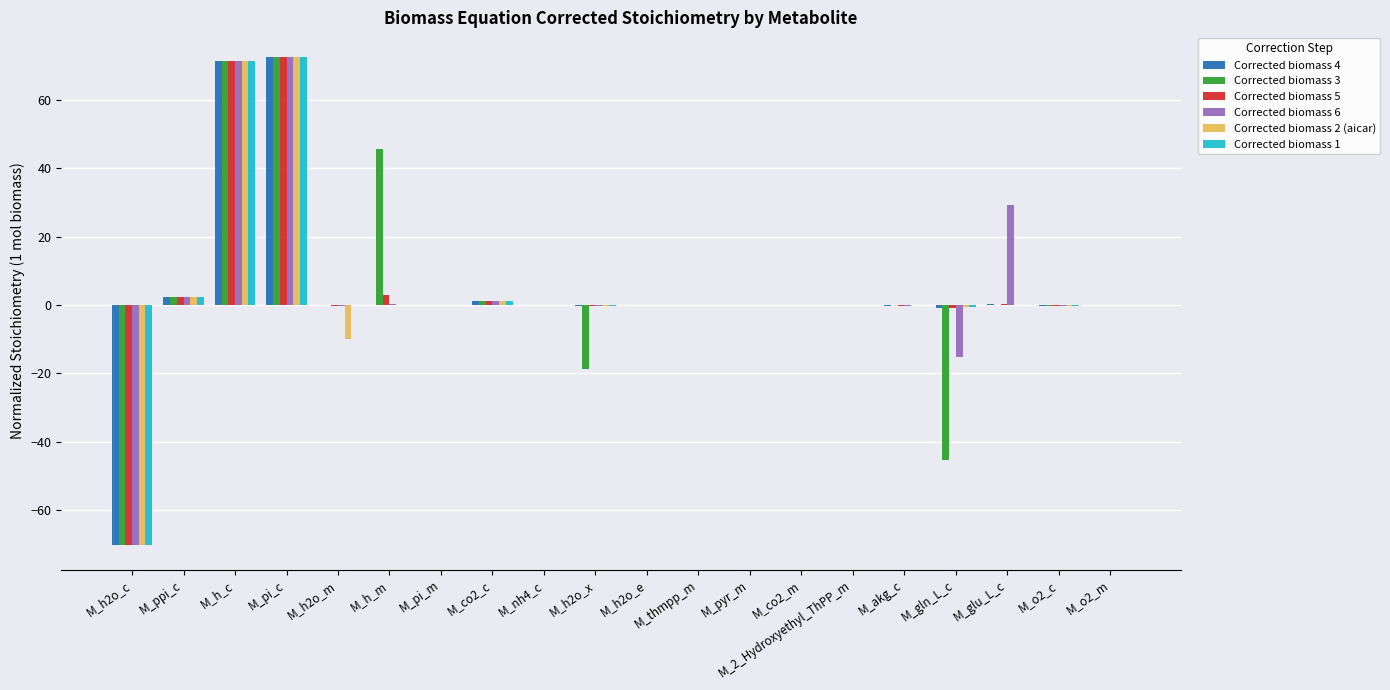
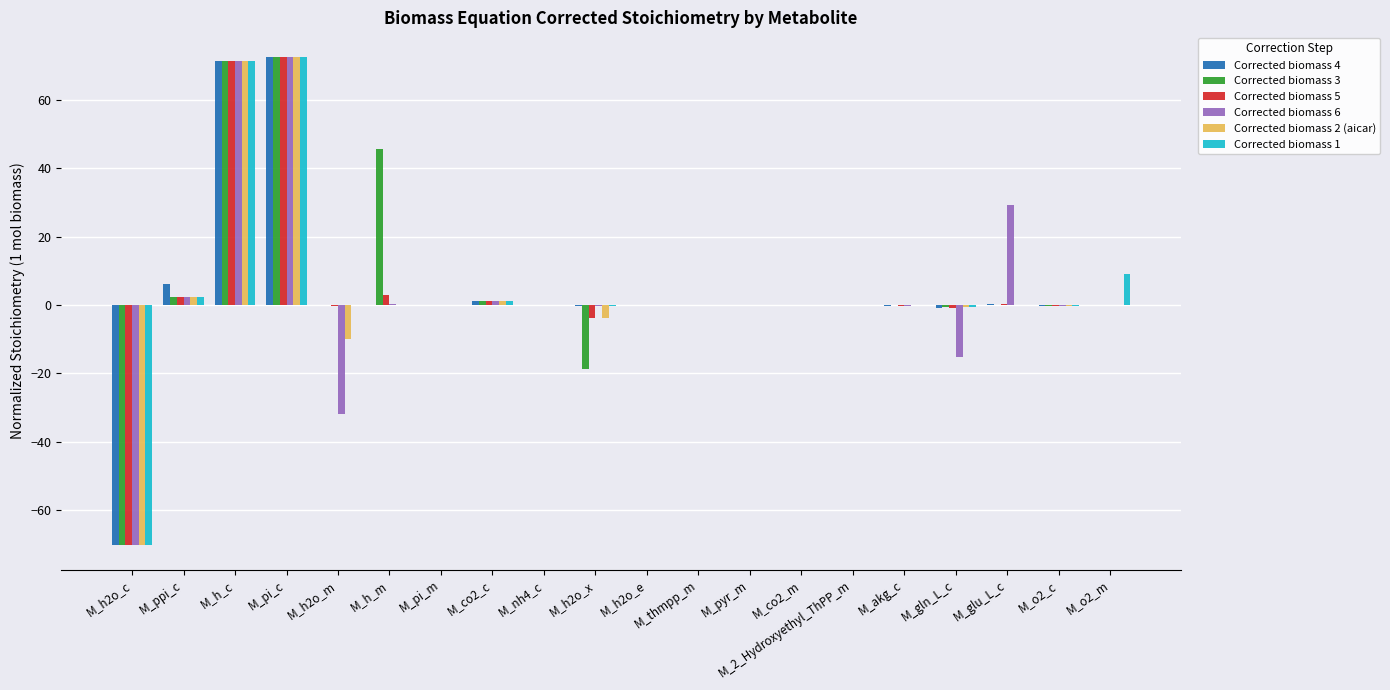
  {
    "Corrected biomass 4": {
      "M_h2o_c": -70,
-     "M_ppi_c": 2,
+     "M_ppi_c": 6,
      "M_h_c": 71,
      "M_pi_c": 73,
      "M_co2_c": 1,
      "M_h2o_e": 0,
      "M_thmpp_m": 0,
      "M_pyr_m": 0,
      "M_co2_m": 0,
      "M_2_Hydroxyethyl_ThPP_m": 0,
      "M_gln_L_c": -1,
      "M_o2_m": 0
    },
    "Corrected biomass 3": {
      "M_h2o_c": -70,
      "M_ppi_c": 2,
      "M_h_c": 71,
      "M_pi_c": 72,
      "M_h_m": 46,
      "M_co2_c": 1,
      "M_h2o_x": -19,
      "M_h2o_e": 0,
      "M_thmpp_m": 0,
      "M_pyr_m": 0,
      "M_co2_m": 0,
      "M_2_Hydroxyethyl_ThPP_m": 0,
      "M_akg_c": 0,
-     "M_gln_L_c": -45,
+     "M_gln_L_c": -1,
      "M_o2_m": 0
    },
    "Corrected biomass 5": {
      "M_h2o_c": -70,
      "M_ppi_c": 2,
      "M_h_c": 71,
      "M_pi_c": 72,
      "M_h_m": 3,
      "M_co2_c": 1,
-     "M_h2o_x": 0,
+     "M_h2o_x": -4,
      "M_h2o_e": 0,
      "M_thmpp_m": 0,
      "M_pyr_m": 0,
      "M_co2_m": 0,
      "M_2_Hydroxyethyl_ThPP_m": 0,
      "M_gln_L_c": -1,
      "M_o2_m": 0
    },
    "Corrected biomass 6": {
      "M_h2o_c": -70,
      "M_ppi_c": 2,
      "M_h_c": 71,
      "M_pi_c": 72,
-     "M_h2o_m": 0,
+     "M_h2o_m": -32,
      "M_co2_c": 1,
      "M_h2o_e": 0,
      "M_thmpp_m": 0,
      "M_pyr_m": 0,
      "M_co2_m": 0,
      "M_2_Hydroxyethyl_ThPP_m": 0,
      "M_gln_L_c": -15,
      "M_glu_L_c": 29,
      "M_o2_m": 0
    },
    "Corrected biomass 2 (aicar)": {
      "M_h2o_c": -70,
      "M_ppi_c": 2,
      "M_h_c": 71,
      "M_pi_c": 72,
      "M_h2o_m": -10,
      "M_co2_c": 1,
-     "M_h2o_x": 0,
+     "M_h2o_x": -4,
      "M_h2o_e": 0,
      "M_thmpp_m": 0,
      "M_pyr_m": 0,
      "M_co2_m": 0,
      "M_2_Hydroxyethyl_ThPP_m": 0,
      "M_akg_c": 0,
      "M_o2_m": 0
    },
    "Corrected biomass 1": {
      "M_h2o_c": -70,
      "M_ppi_c": 2,
      "M_h_c": 71,
      "M_pi_c": 73,
      "M_co2_c": 1,
      "M_h2o_e": 0,
      "M_thmpp_m": 0,
      "M_pyr_m": 0,
      "M_co2_m": 0,
      "M_2_Hydroxyethyl_ThPP_m": 0,
      "M_akg_c": 0,
-     "M_o2_m": 0
+     "M_o2_m": 9
    }
  }
